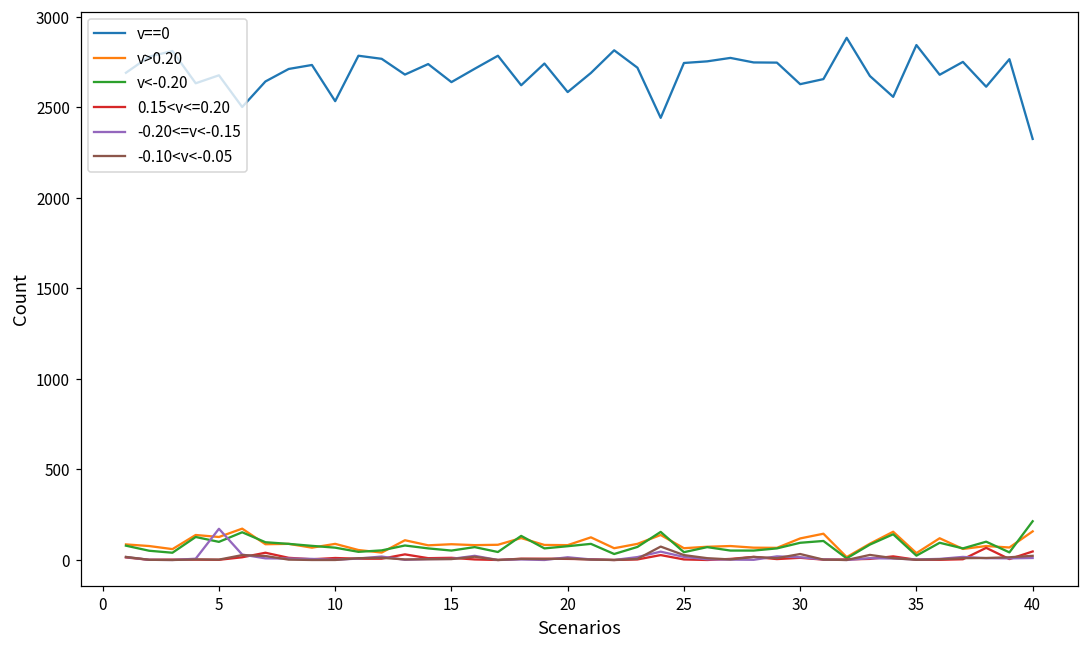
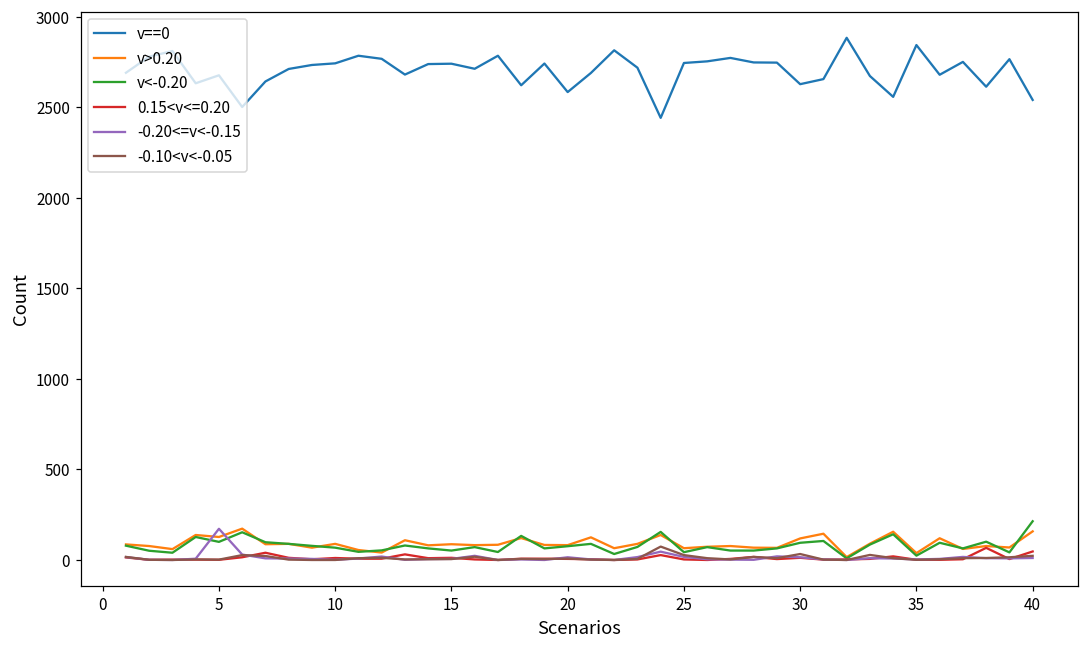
  {
    "v==0": {
-     "10": 2530,
-     "15": 2640,
+     "10": 2740,
+     "15": 2740,
      "20": 2580,
      "25": 2740,
      "30": 2630,
      "35": 2840,
-     "40": 2320
+     "40": 2540
    },
    "v>0.20": {
      "5": 130,
      "10": 90,
      "15": 90,
      "25": 70,
      "30": 120,
      "40": 160
    },
    "v<-0.20": {
      "5": 100,
      "10": 70,
      "15": 50,
      "25": 40,
      "30": 100,
      "40": 210
    },
    "0.15<v<=0.20": {
      "40": 50
    },
    "-0.20<=v<-0.15": {
      "5": 170
    },
    "-0.10<v<-0.05": {
      "30": 30
    }
  }
